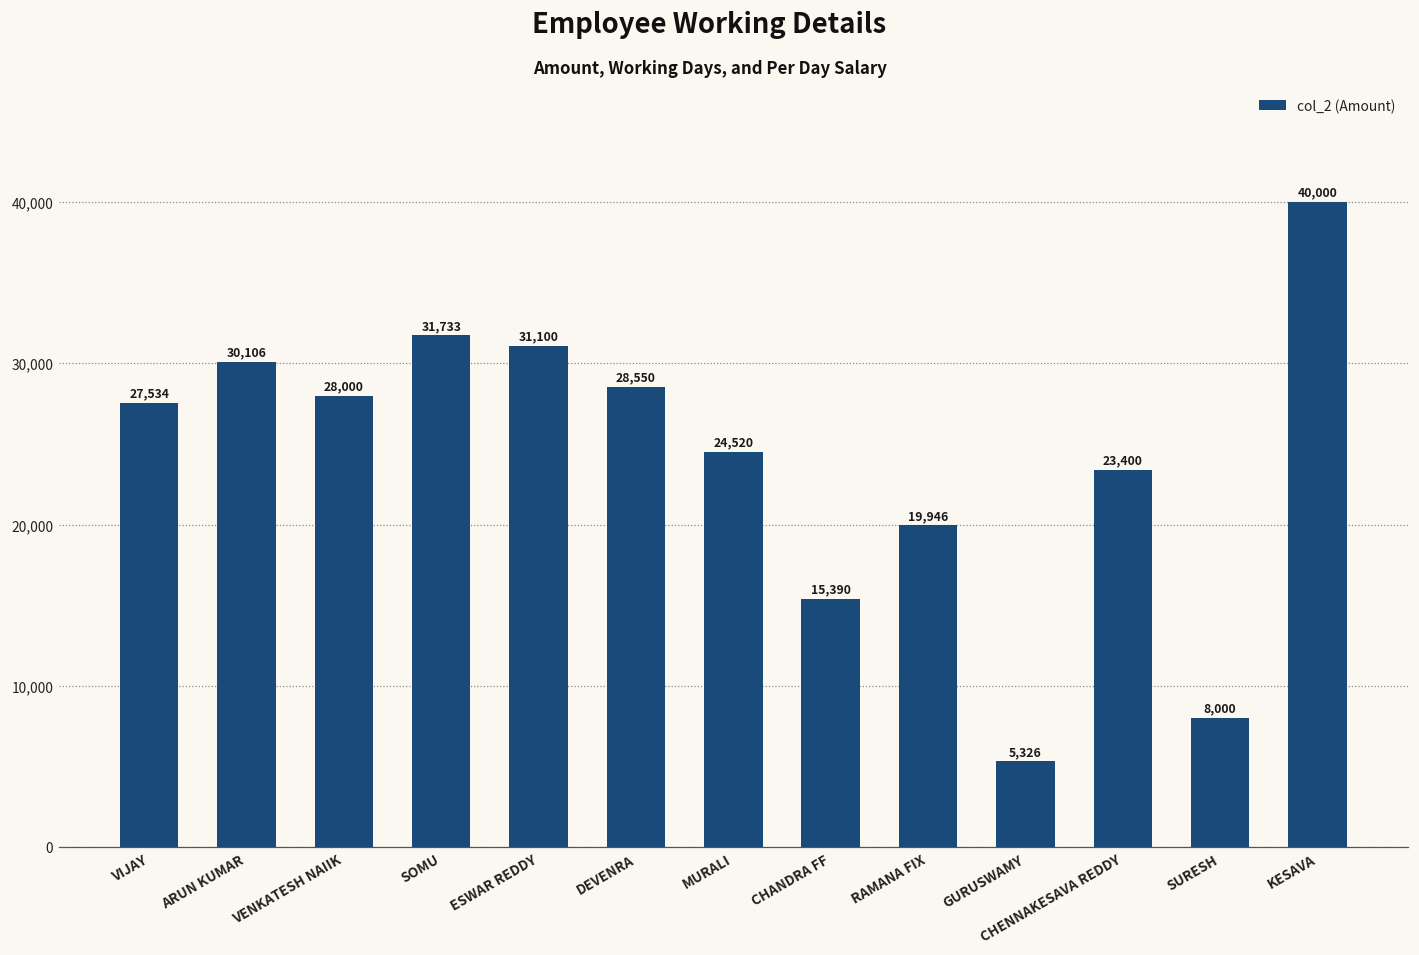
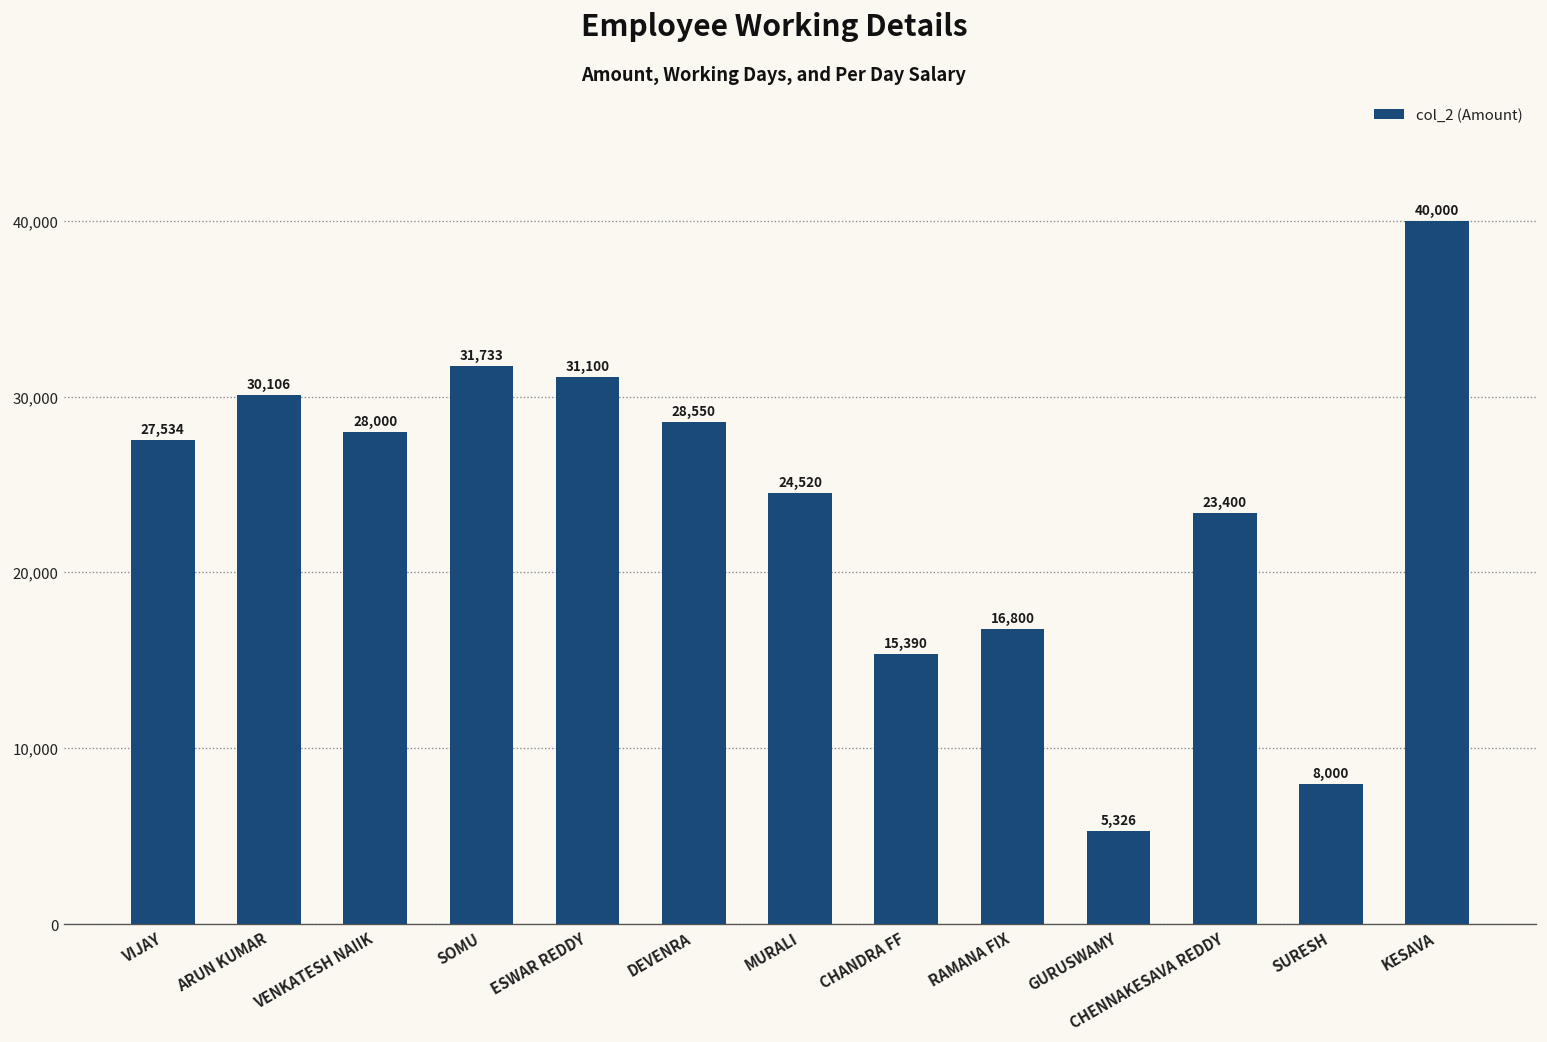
  {
    "VIJAY": "27,534",
    "ARUN KUMAR": "30,106",
    "VENKATESH NAIIK": "28,000",
    "SOMU": "31,733",
    "ESWAR REDDY": "31,100",
    "DEVENRA": "28,550",
    "MURALI": "24,520",
    "CHANDRA FF": "15,390",
-   "RAMANA FIX": "19,946",
+   "RAMANA FIX": "16,800",
    "GURUSWAMY": "5,326",
    "CHENNAKESAVA REDDY": "23,400",
    "SURESH": "8,000",
    "KESAVA": "40,000"
  }
